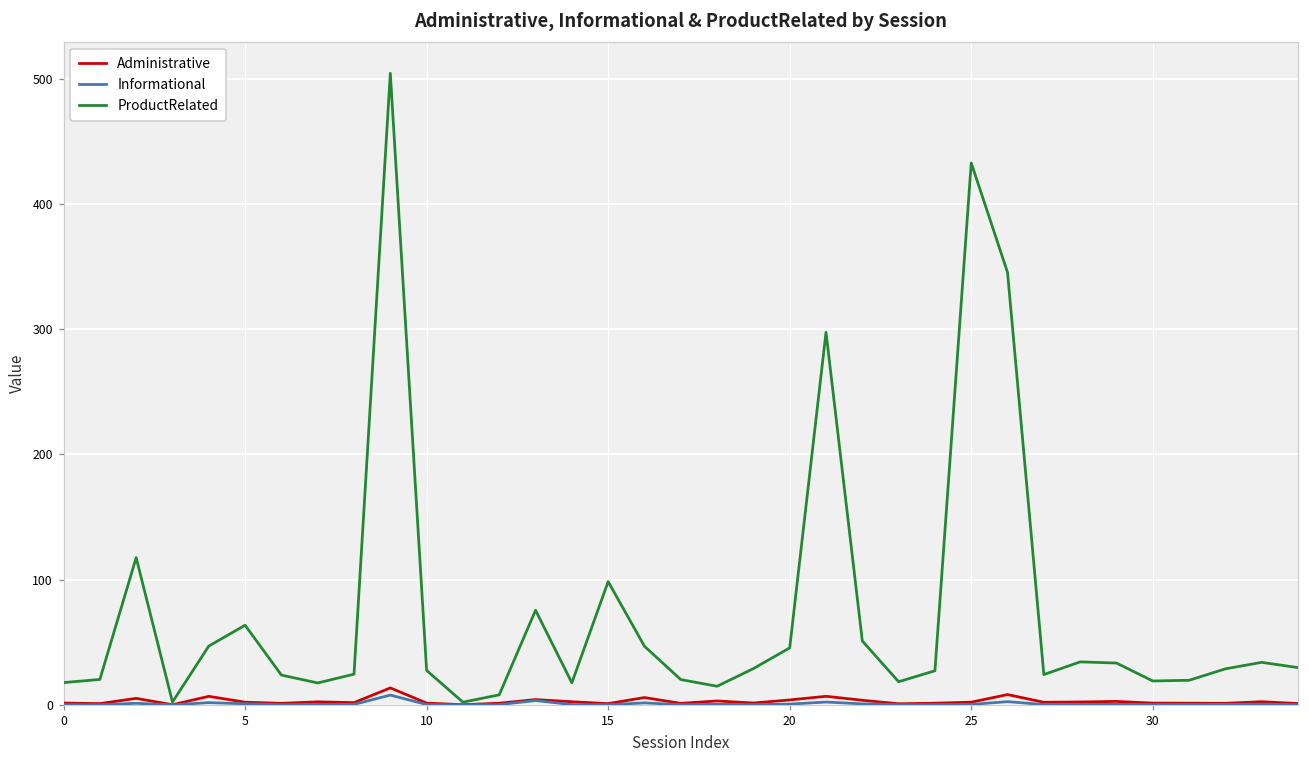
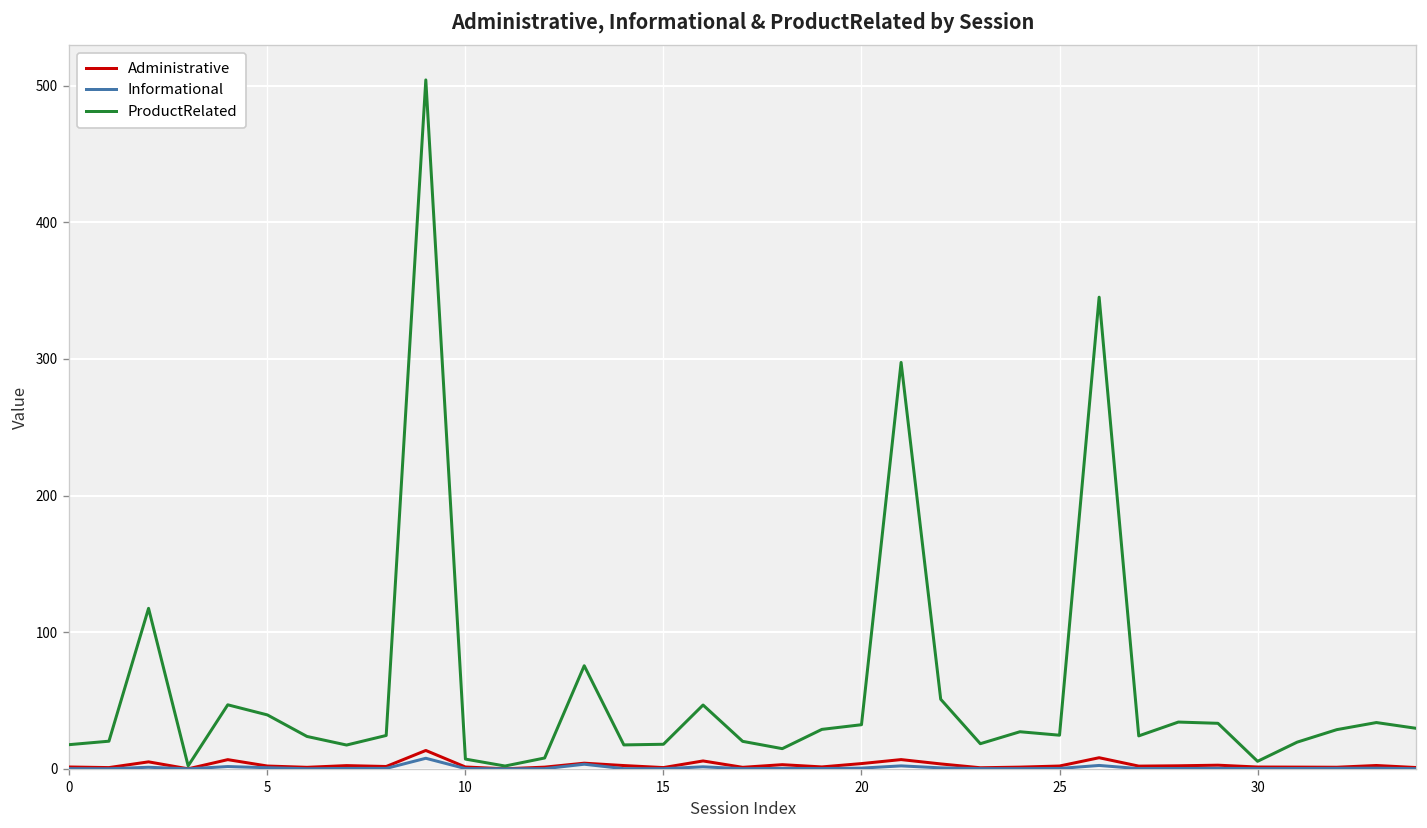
  {
    "Administrative": {
      "20": 4
    },
    "Informational": {
      "20": 1
    },
    "ProductRelated": {
      "0": 18,
-     "5": 64,
-     "10": 27,
-     "15": 98,
-     "20": 45,
-     "25": 433,
-     "30": 19
+     "5": 39,
+     "10": 7,
+     "15": 18,
+     "20": 32,
+     "25": 25,
+     "30": 6
    }
  }
